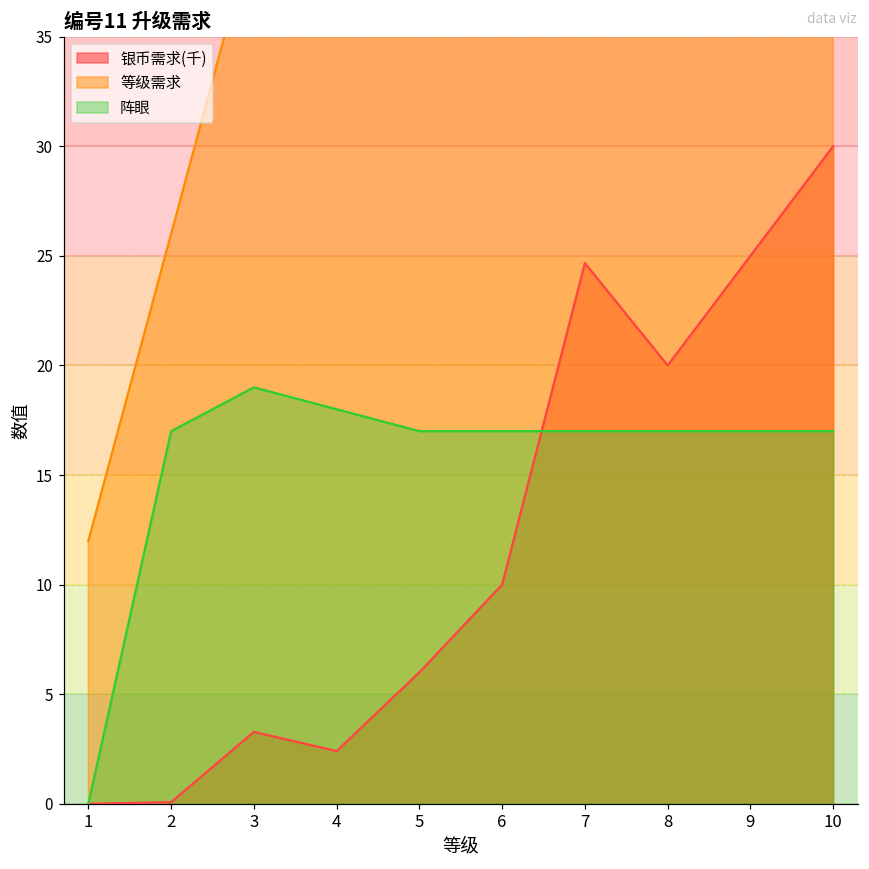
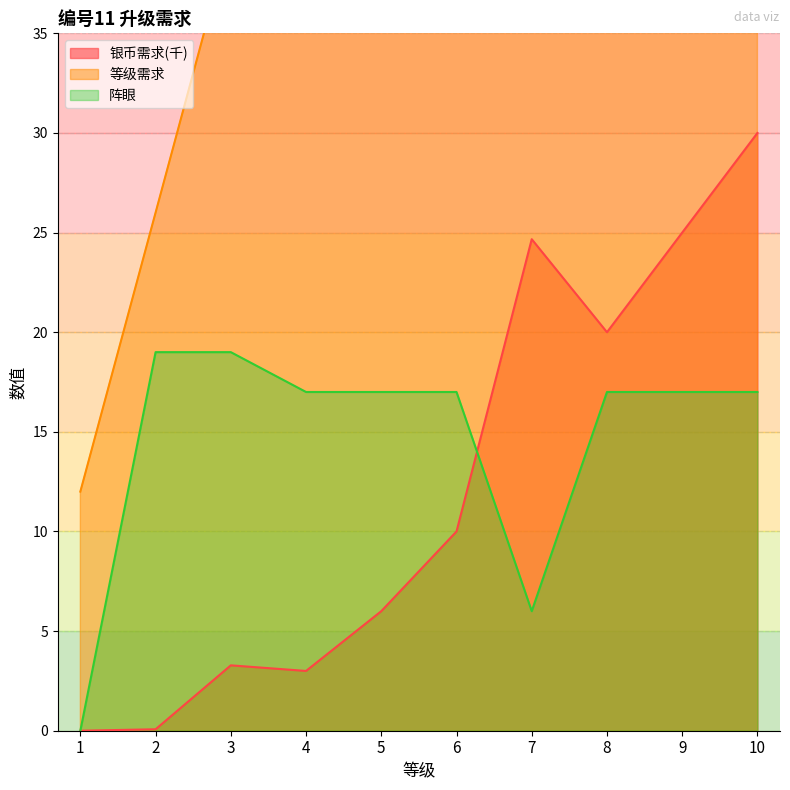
  {
    "银币需求(千)": {
      "2": 0.1,
      "3": 3.3,
-     "4": 2.4,
+     "4": 3.0,
      "5": 6.0,
      "6": 10.0,
      "7": 24.7,
      "8": 20.0,
      "9": 25.0,
      "10": 30.0
    },
    "等级需求": {
      "1": 12.0,
      "2": 26.0
    },
    "阵眼": {
-     "2": 17,
+     "2": 19,
      "3": 19,
-     "4": 18,
+     "4": 17,
      "5": 17,
      "6": 17,
-     "7": 17,
+     "7": 6,
      "8": 17,
      "9": 17,
      "10": 17
    }
  }
